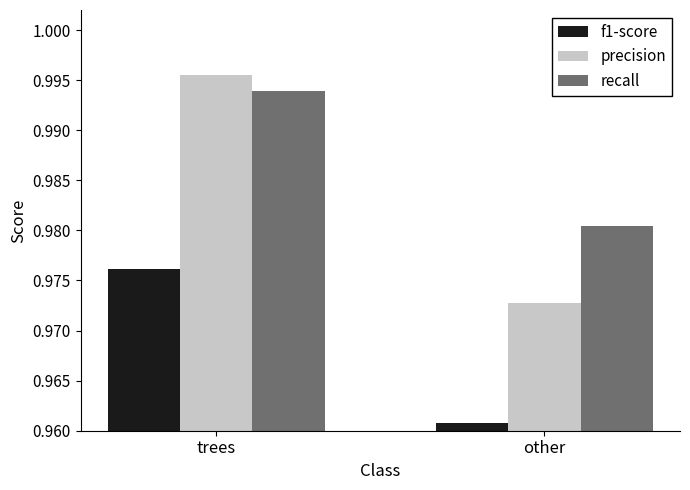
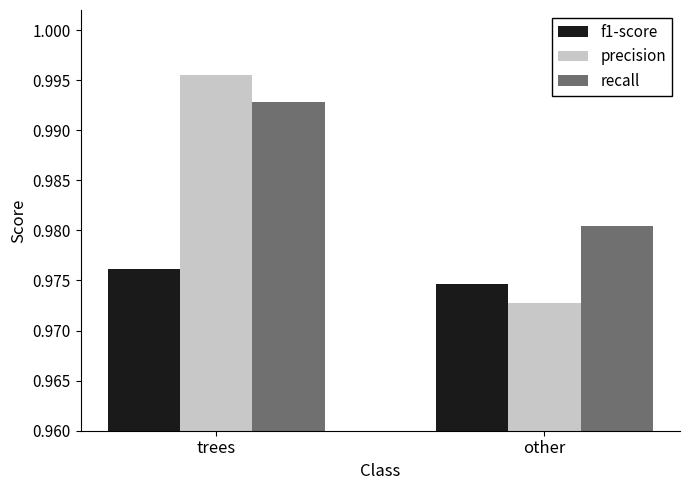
  {
    "f1-score": {
      "trees": 0.9762,
-     "other": 0.9608
+     "other": 0.9746
    },
    "precision": {
      "trees": 0.9955,
      "other": 0.9728
    },
    "recall": {
-     "trees": 0.9939,
+     "trees": 0.9929,
      "other": 0.9804
    }
  }
